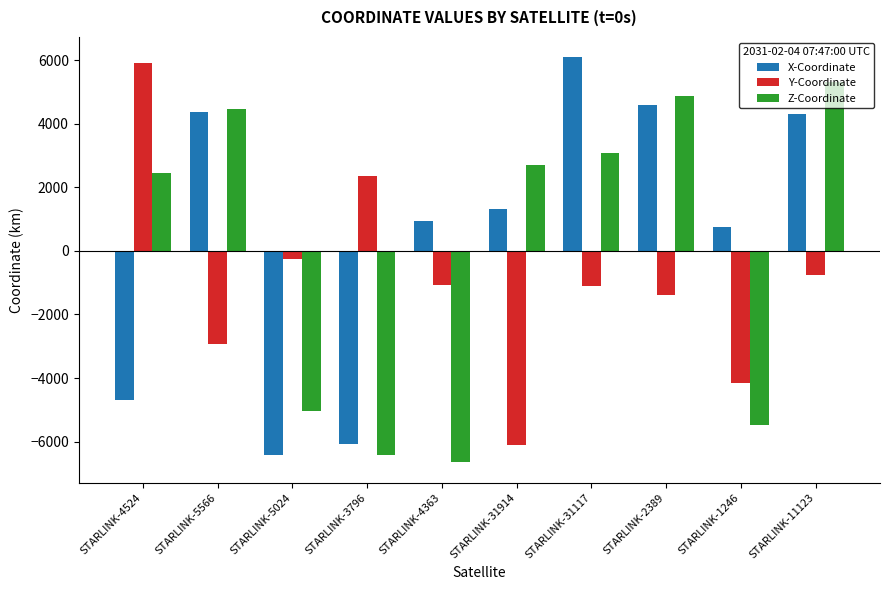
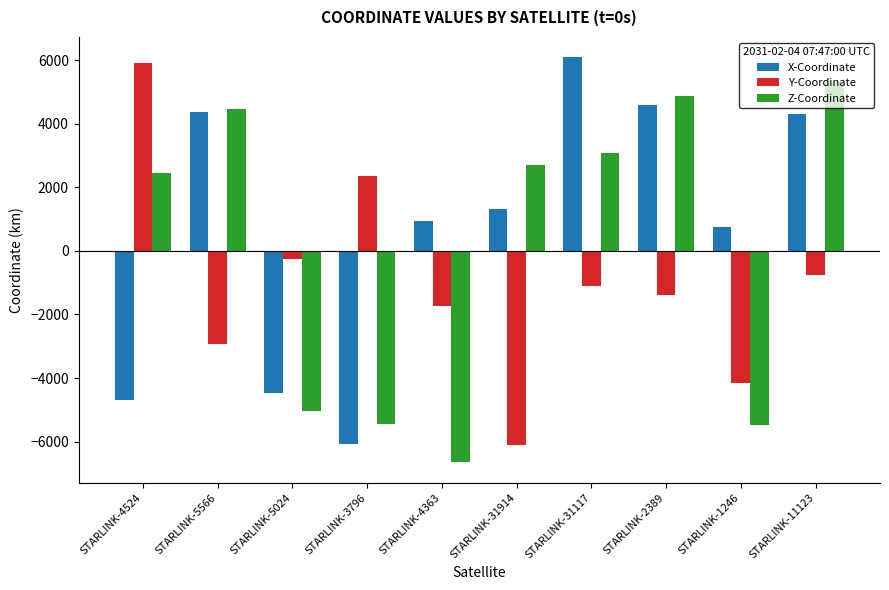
  {
    "X-Coordinate": {
      "STARLINK-4524": -4700,
      "STARLINK-5566": 4400,
-     "STARLINK-5024": -6400,
+     "STARLINK-5024": -4500,
      "STARLINK-3796": -6100,
      "STARLINK-4363": 900,
      "STARLINK-31914": 1300,
      "STARLINK-31117": 6100,
      "STARLINK-2389": 4600,
      "STARLINK-1246": 800,
      "STARLINK-11123": 4300
    },
    "Y-Coordinate": {
      "STARLINK-4524": 5900,
      "STARLINK-5566": -2900,
      "STARLINK-5024": -300,
      "STARLINK-3796": 2400,
-     "STARLINK-4363": -1100,
+     "STARLINK-4363": -1700,
      "STARLINK-31914": -6100,
      "STARLINK-31117": -1100,
      "STARLINK-2389": -1400,
      "STARLINK-1246": -4100,
      "STARLINK-11123": -800
    },
    "Z-Coordinate": {
      "STARLINK-4524": 2400,
      "STARLINK-5566": 4500,
      "STARLINK-5024": -5000,
-     "STARLINK-3796": -6400,
+     "STARLINK-3796": -5500,
      "STARLINK-4363": -6700,
      "STARLINK-31914": 2700,
      "STARLINK-31117": 3100,
      "STARLINK-2389": 4900,
      "STARLINK-1246": -5500
    }
  }
